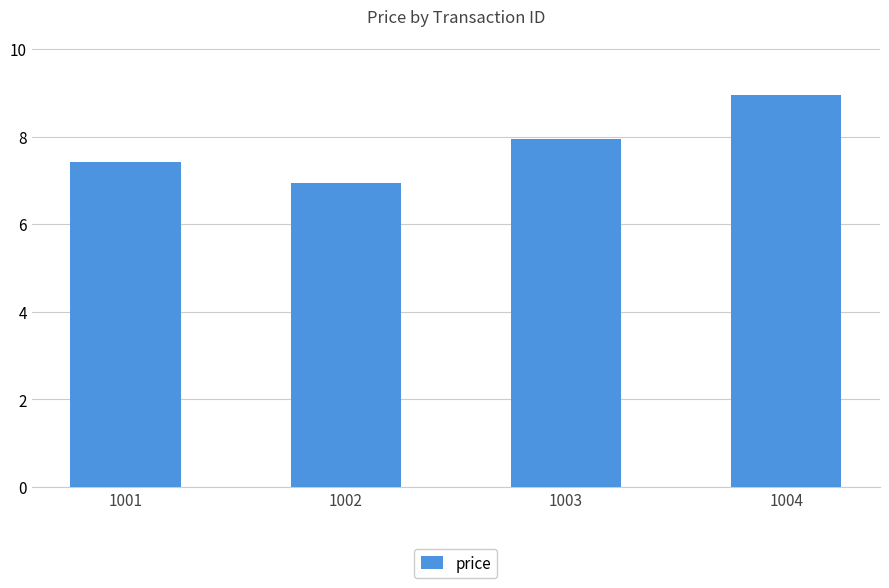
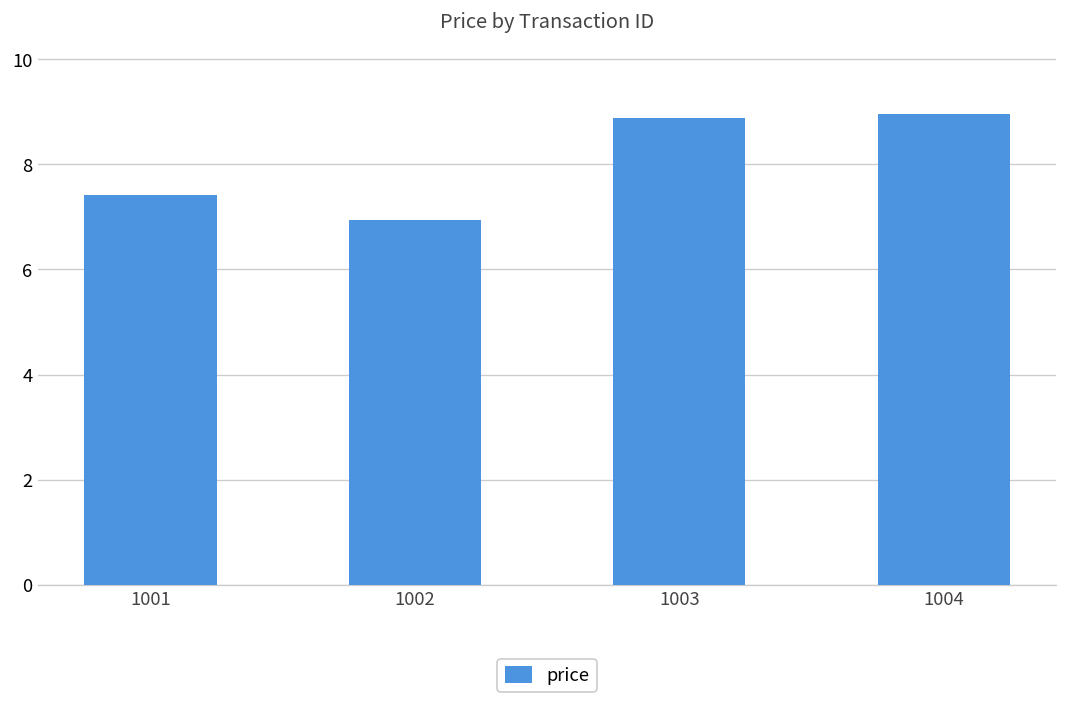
  {
    "1001": 7.4,
    "1002": 7.0,
-   "1003": 8.0,
+   "1003": 8.9,
    "1004": 9.0
  }
